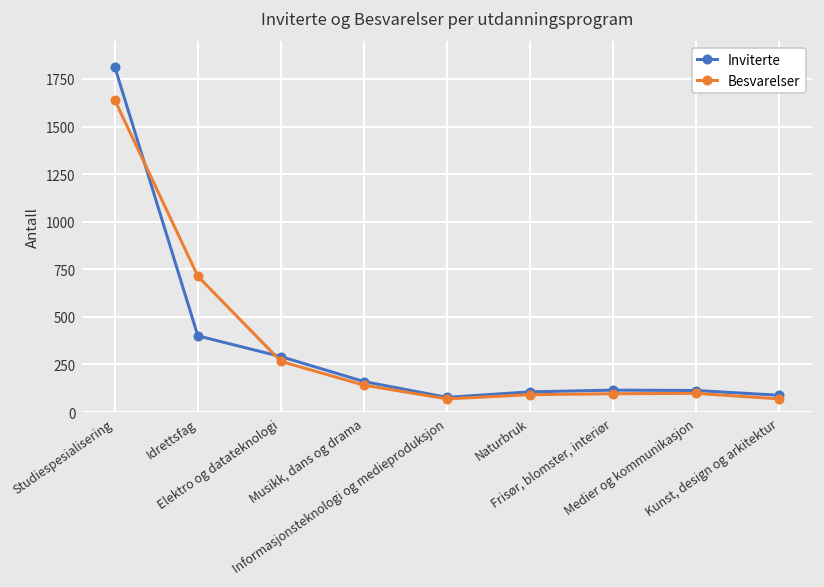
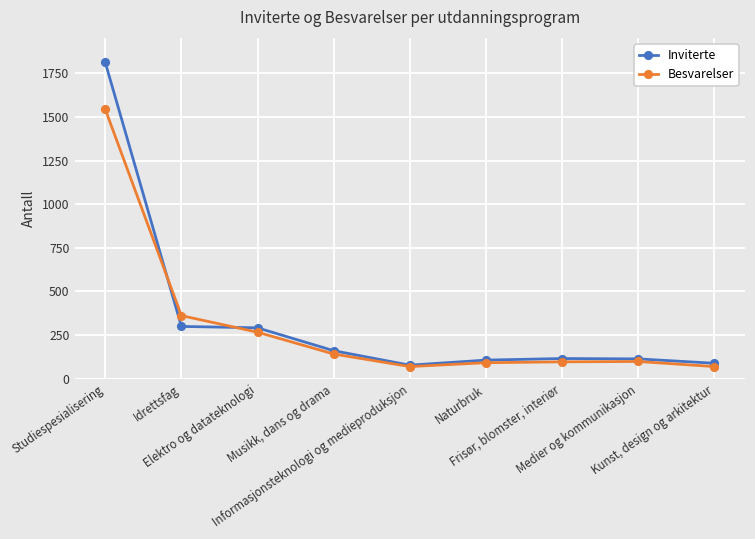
  {
    "Inviterte": {
      "Studiespesialisering": 1810,
-     "Idrettsfag": 400,
+     "Idrettsfag": 300,
      "Elektro og datateknologi": 290,
      "Musikk, dans og drama": 160,
      "Frisør, blomster, interiør": 120,
      "Kunst, design og arkitektur": 90
    },
    "Besvarelser": {
-     "Studiespesialisering": 1640,
-     "Idrettsfag": 710,
+     "Studiespesialisering": 1540,
+     "Idrettsfag": 360,
      "Elektro og datateknologi": 270,
      "Musikk, dans og drama": 140,
      "Frisør, blomster, interiør": 100,
      "Kunst, design og arkitektur": 70
    }
  }
